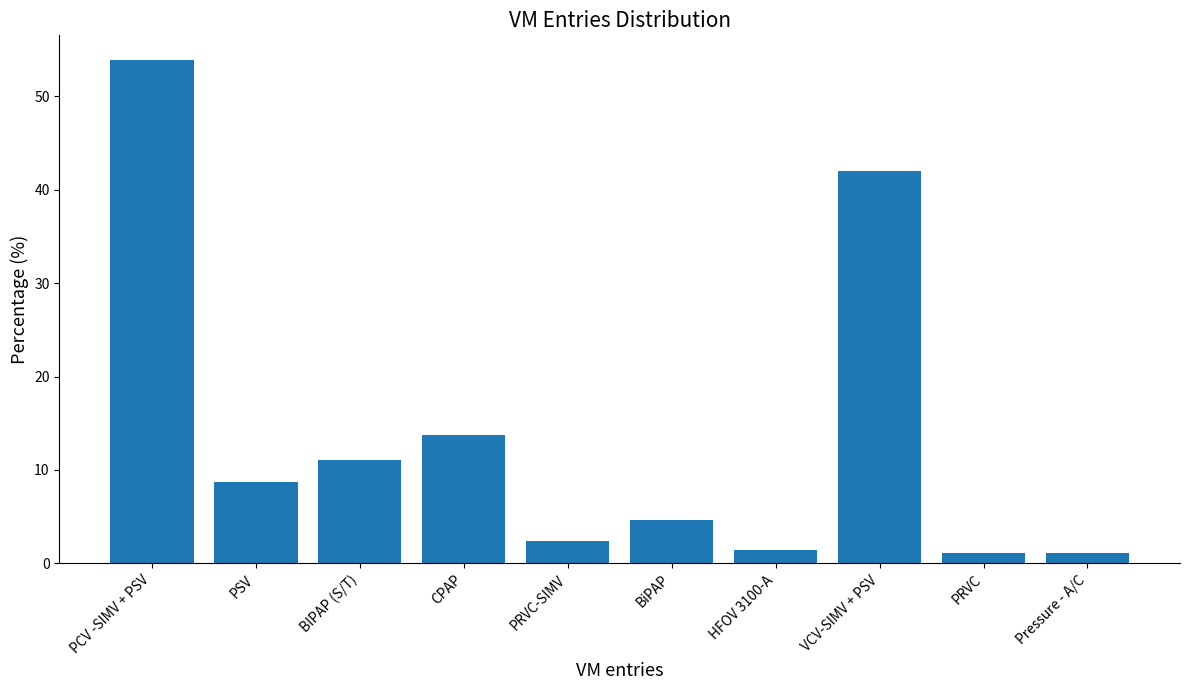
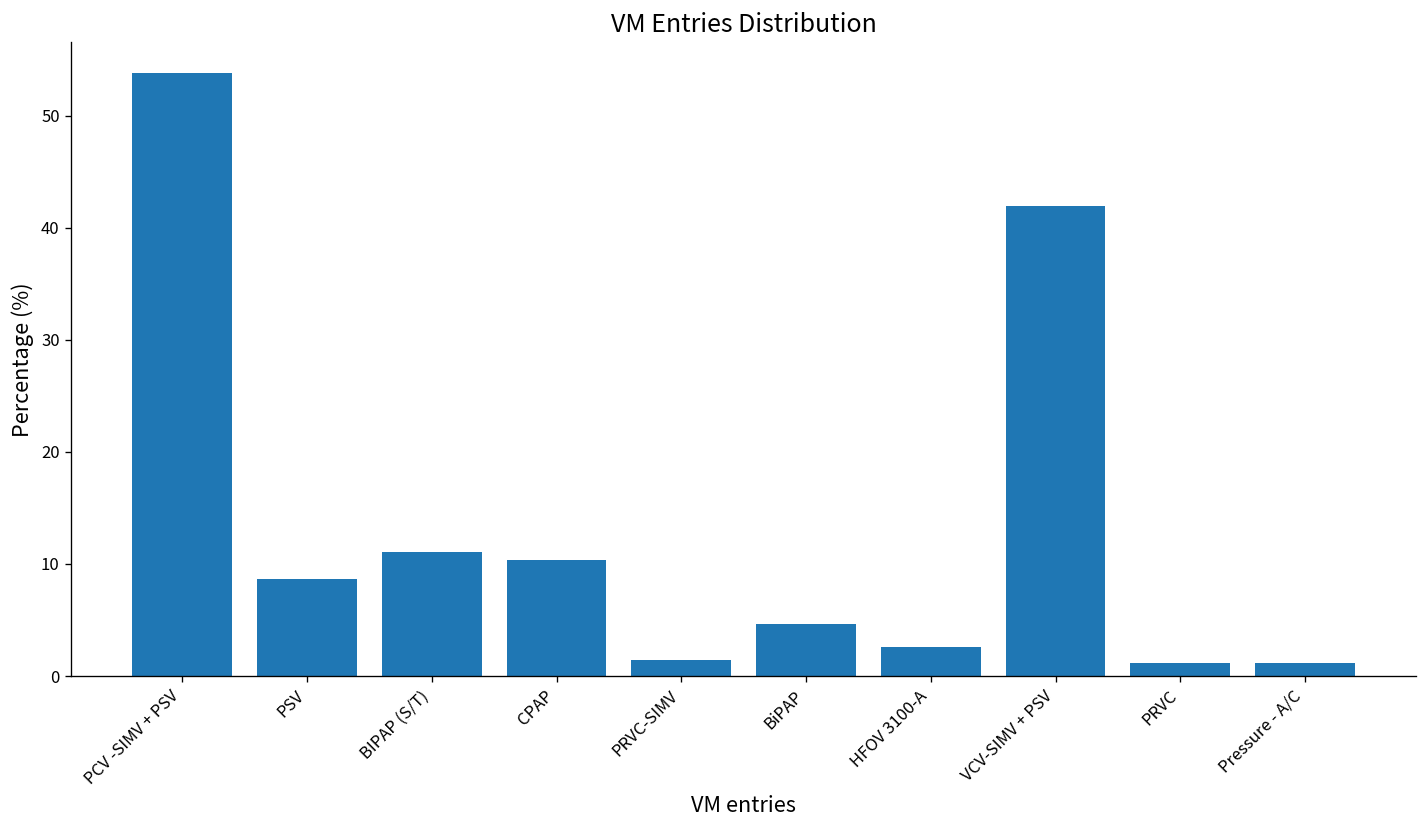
  {
    "PCV -SIMV + PSV": 54,
    "PSV": 9,
    "BIPAP (S/T)": 11,
-   "CPAP": 14,
-   "PRVC-SIMV": 2,
+   "CPAP": 10,
+   "PRVC-SIMV": 1,
    "BiPAP": 5,
-   "HFOV 3100-A": 1,
+   "HFOV 3100-A": 3,
    "VCV-SIMV + PSV": 42,
    "PRVC": 1,
    "Pressure - A/C": 1
  }
